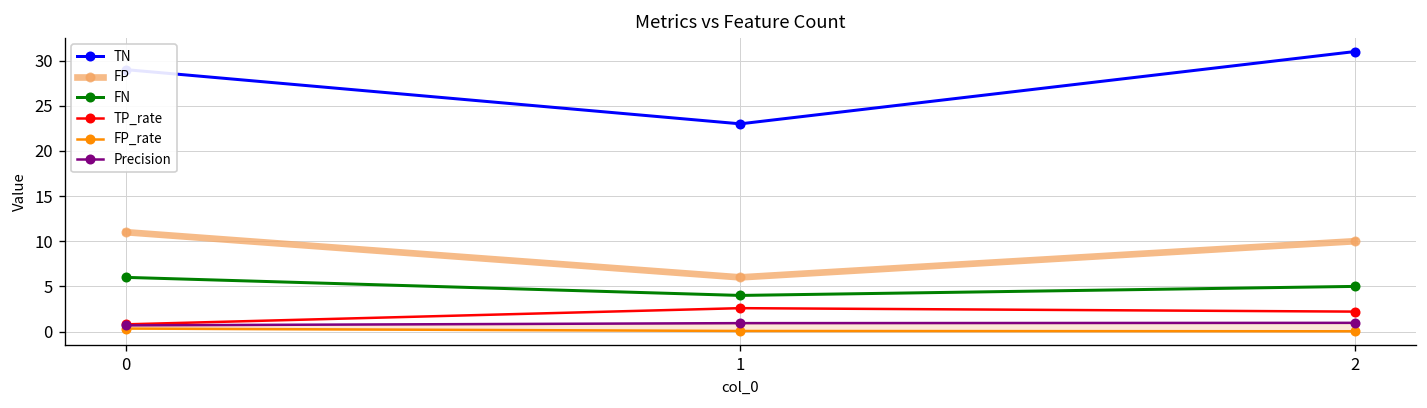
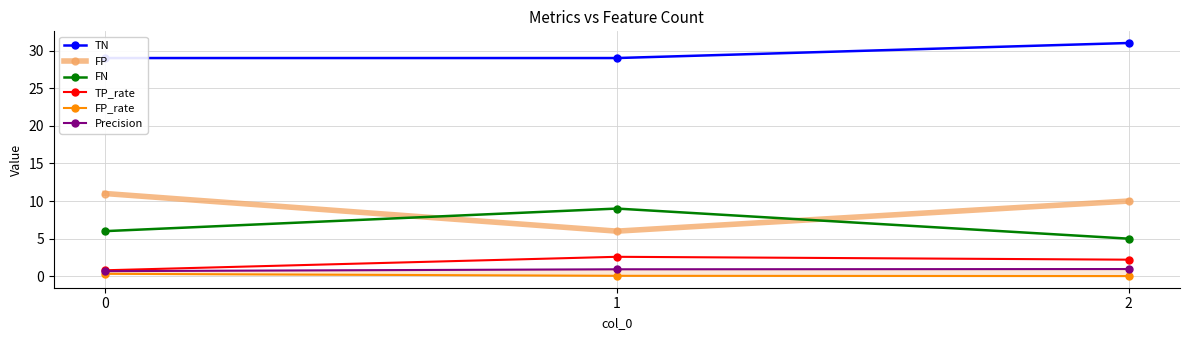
  {
    "TN": {
-     "1": 23,
+     "1": 29,
      "2": 31
    },
    "FP": {
      "0": 11,
      "1": 6,
      "2": 10
    },
    "FN": {
      "0": 6,
-     "1": 4,
+     "1": 9,
      "2": 5
    },
    "TP_rate": {
      "1": 3,
      "2": 2
    },
    "FP_rate": {
      "0": 0,
      "1": 0,
      "2": 0
    },
    "Precision": {
      "1": 1,
      "2": 1
    }
  }
